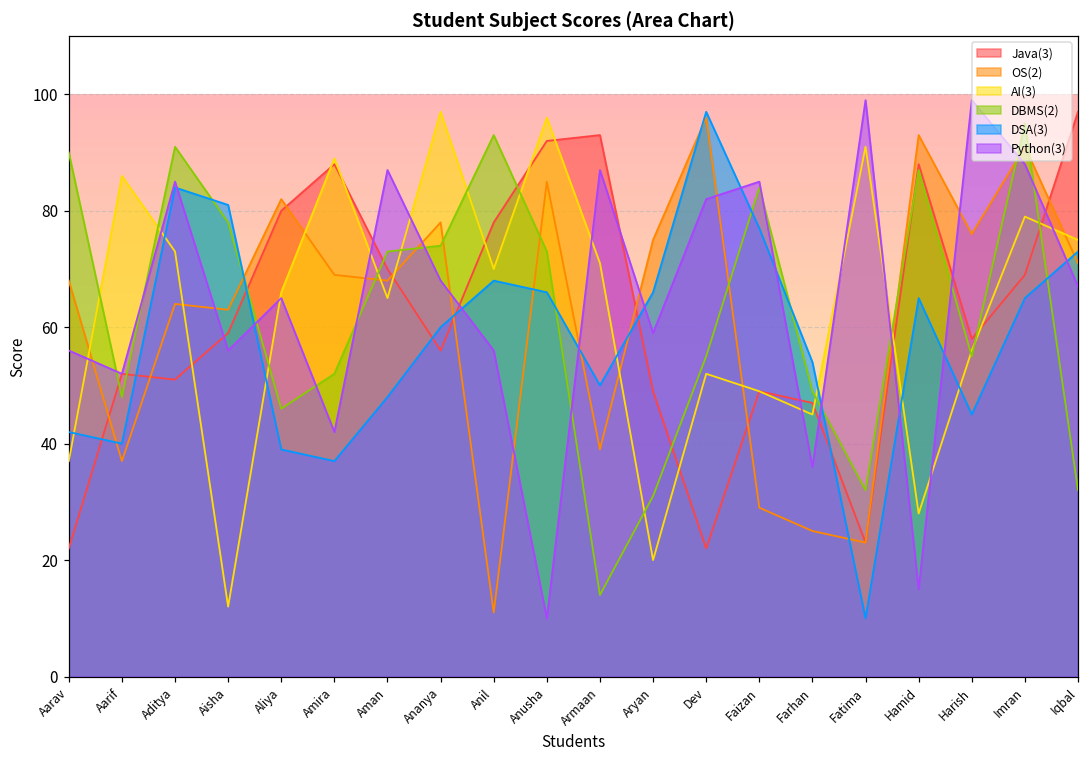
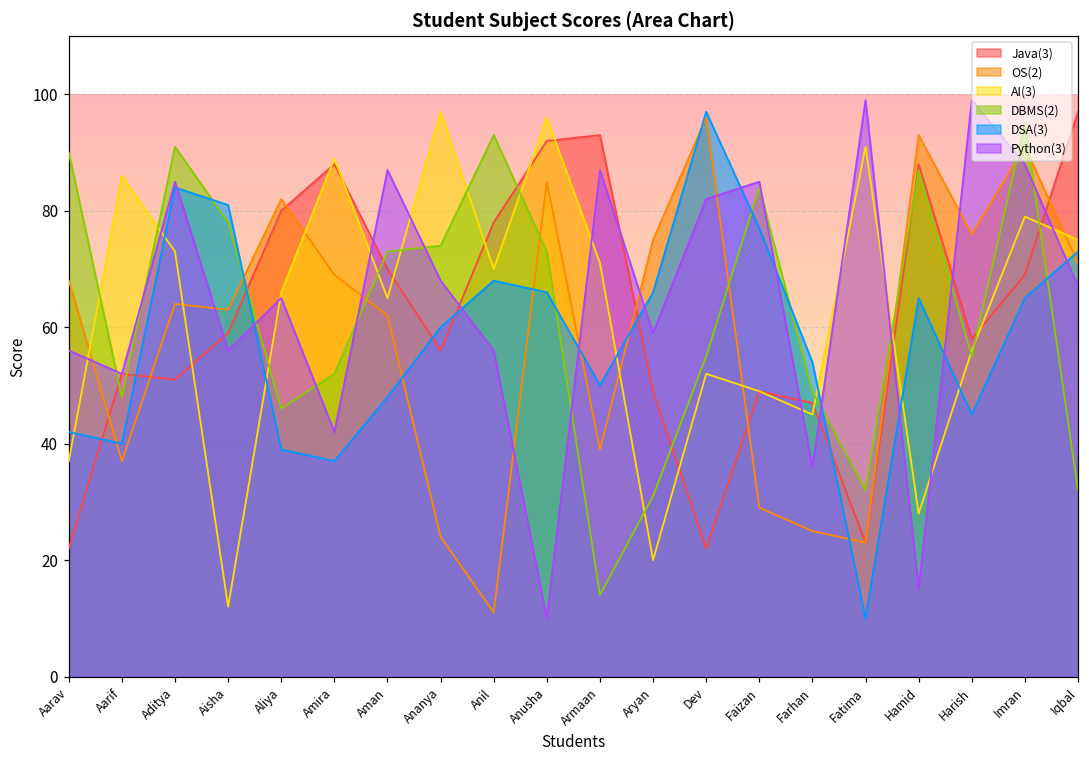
  {
    "Java(3)": {
      "Aarav": 22,
      "Aditya": 51,
      "Aisha": 59,
      "Aliya": 80,
      "Amira": 88,
      "Aman": 70,
      "Ananya": 56,
      "Anil": 78,
      "Anusha": 92,
      "Armaan": 93,
      "Aryan": 49,
      "Dev": 22,
      "Farhan": 47,
      "Hamid": 88,
      "Harish": 58,
      "Imran": 69,
      "Iqbal": 97
    },
    "OS(2)": {
      "Aarav": 68,
      "Aarif": 37,
      "Aditya": 64,
      "Aisha": 63,
      "Aliya": 82,
      "Amira": 69,
-     "Aman": 68,
-     "Ananya": 78,
+     "Aman": 62,
+     "Ananya": 24,
      "Anil": 11,
      "Anusha": 85,
      "Armaan": 39,
      "Aryan": 75,
      "Dev": 96,
      "Faizan": 29,
      "Farhan": 25,
      "Hamid": 93,
      "Harish": 76,
      "Iqbal": 71
    },
    "AI(3)": {
      "Aarav": 37,
      "Aarif": 86,
      "Aditya": 73,
      "Aisha": 12,
      "Aliya": 66,
      "Amira": 89,
      "Aman": 65,
      "Ananya": 97,
      "Anil": 70,
      "Anusha": 96,
      "Armaan": 71,
      "Aryan": 20,
      "Dev": 52,
      "Farhan": 45,
      "Fatima": 91,
      "Hamid": 28,
      "Harish": 56,
      "Imran": 79,
      "Iqbal": 75
    },
    "DBMS(2)": {
      "Aarav": 90,
      "Aarif": 48,
      "Aditya": 91,
      "Aisha": 78,
      "Aliya": 46,
      "Amira": 52,
      "Aman": 73,
      "Ananya": 74,
      "Anil": 93,
      "Anusha": 73,
      "Armaan": 14,
      "Aryan": 31,
      "Dev": 55,
      "Faizan": 84,
      "Farhan": 49,
      "Fatima": 32,
      "Hamid": 87,
      "Harish": 55,
      "Iqbal": 32
    },
    "DSA(3)": {
      "Aarav": 42,
      "Aarif": 40,
      "Aditya": 84,
      "Aisha": 81,
      "Aliya": 39,
      "Amira": 37,
      "Aman": 48,
      "Ananya": 60,
      "Anil": 68,
      "Anusha": 66,
      "Armaan": 50,
      "Aryan": 66,
      "Dev": 97,
      "Faizan": 77,
      "Farhan": 54,
      "Fatima": 10,
      "Hamid": 65,
      "Harish": 45,
      "Imran": 65,
      "Iqbal": 73
    },
    "Python(3)": {
      "Aarav": 56,
      "Aditya": 85,
      "Aisha": 56,
      "Aliya": 65,
      "Amira": 42,
      "Aman": 87,
      "Ananya": 68,
      "Anil": 56,
      "Anusha": 10,
      "Armaan": 87,
      "Aryan": 59,
      "Dev": 82,
      "Faizan": 85,
      "Farhan": 36,
      "Fatima": 99,
      "Hamid": 15,
      "Harish": 99,
      "Imran": 88,
      "Iqbal": 67
    }
  }
